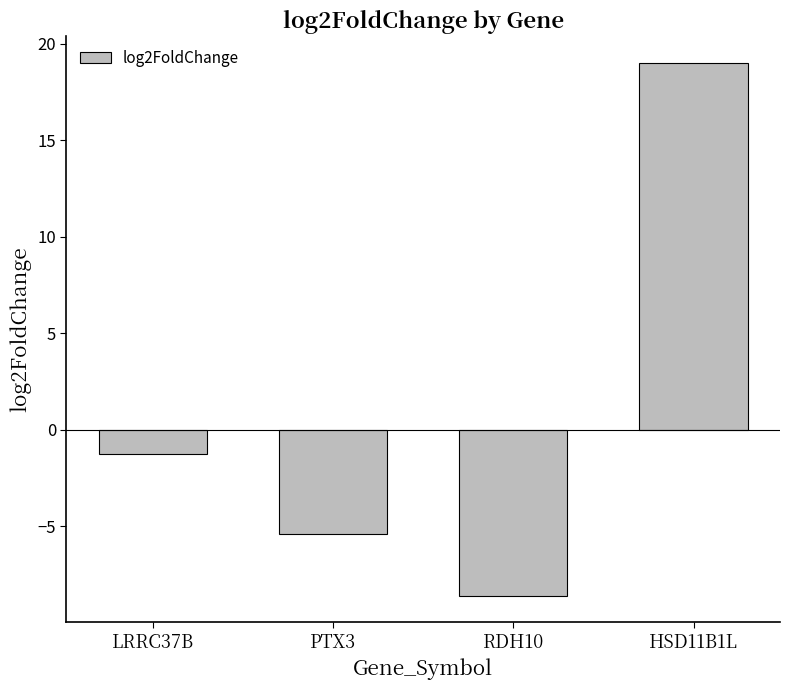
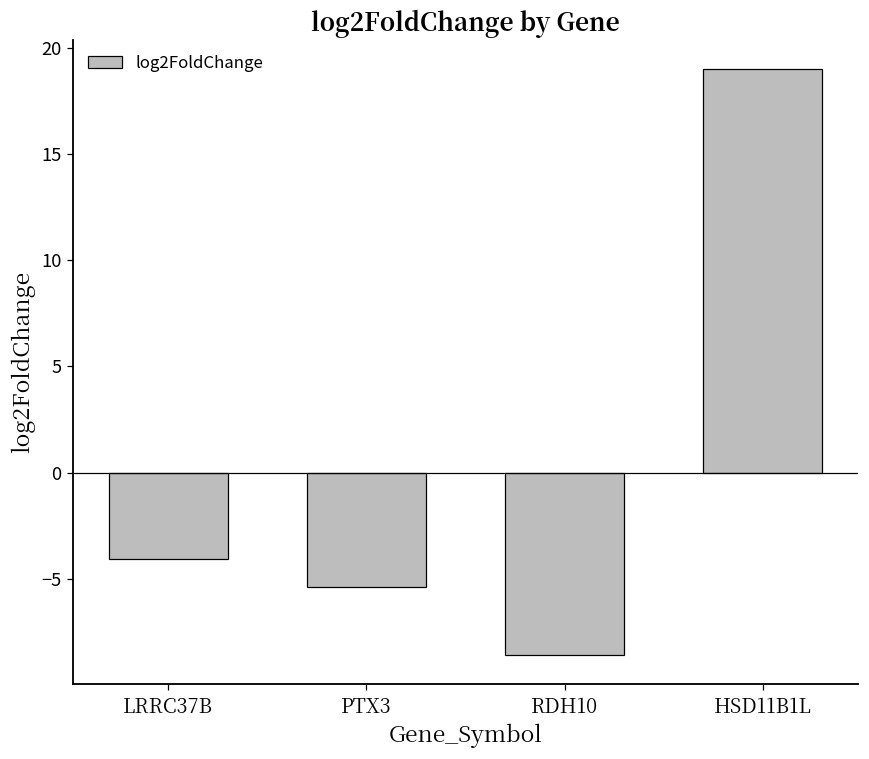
  {
-   "LRRC37B": -1.2,
+   "LRRC37B": -4.1,
    "PTX3": -5.4,
    "RDH10": -8.6,
    "HSD11B1L": 19.0
  }
